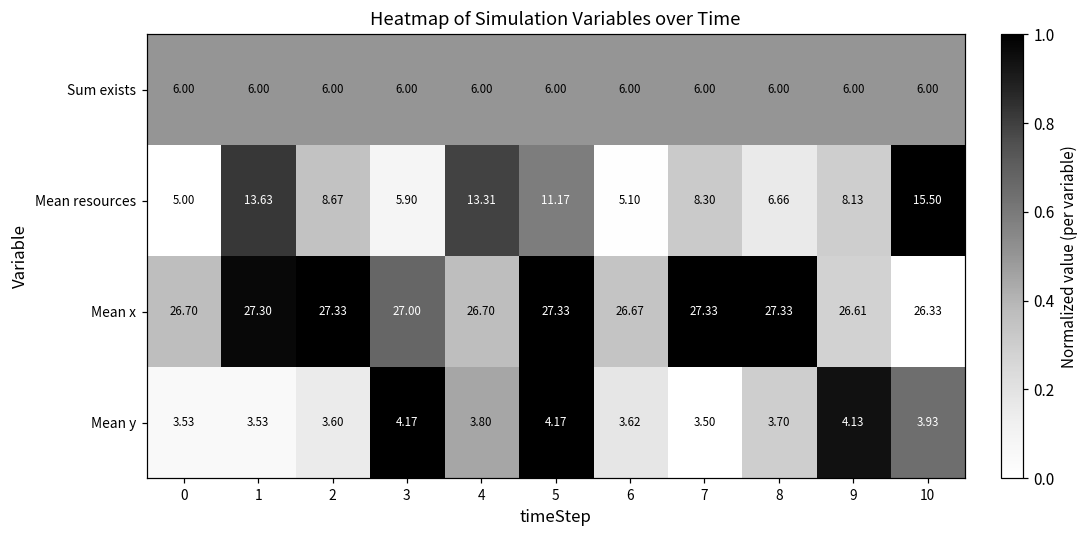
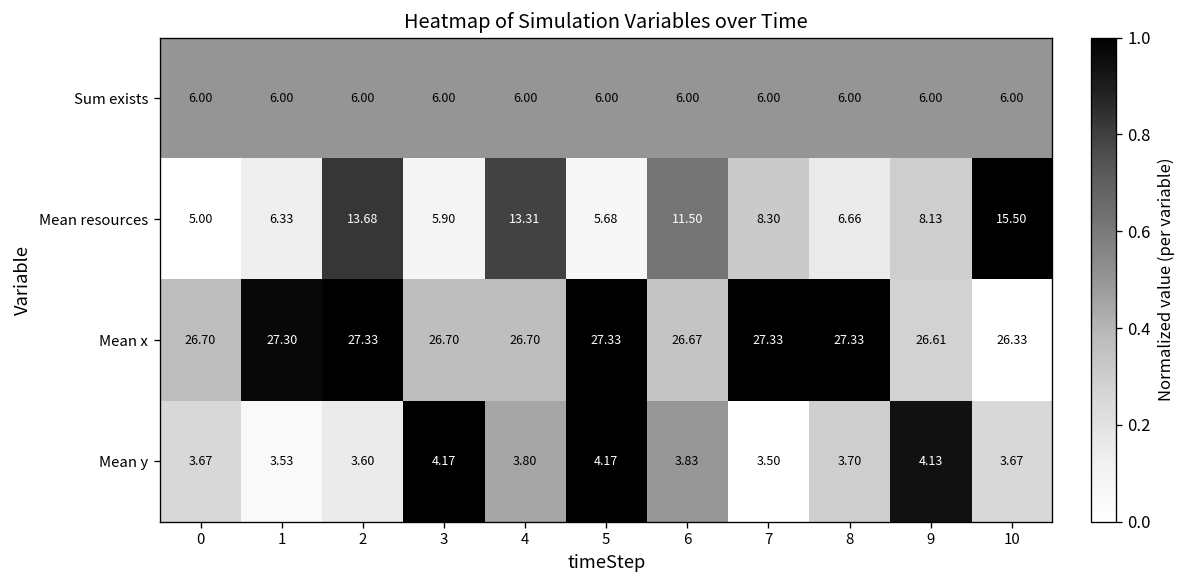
  {
    "Sum exists": {
      "0": 6.00,
      "1": 6.00,
      "2": 6.00,
      "3": 6.00,
      "4": 6.00,
      "5": 6.00,
      "6": 6.00,
      "7": 6.00,
      "8": 6.00,
      "9": 6.00,
      "10": 6.00
    },
    "Mean resources": {
      "0": 5.00,
-     "1": 13.63,
-     "2": 8.67,
+     "1": 6.33,
+     "2": 13.68,
      "3": 5.90,
      "4": 13.31,
-     "5": 11.17,
-     "6": 5.10,
+     "5": 5.68,
+     "6": 11.50,
      "7": 8.30,
      "8": 6.66,
      "9": 8.13,
      "10": 15.50
    },
    "Mean x": {
      "0": 26.70,
      "1": 27.30,
      "2": 27.33,
-     "3": 27.00,
+     "3": 26.70,
      "4": 26.70,
      "5": 27.33,
      "6": 26.67,
      "7": 27.33,
      "8": 27.33,
      "9": 26.61,
      "10": 26.33
    },
    "Mean y": {
-     "0": 3.53,
+     "0": 3.67,
      "1": 3.53,
      "2": 3.60,
      "3": 4.17,
      "4": 3.80,
      "5": 4.17,
-     "6": 3.62,
+     "6": 3.83,
      "7": 3.50,
      "8": 3.70,
      "9": 4.13,
-     "10": 3.93
+     "10": 3.67
    }
  }
